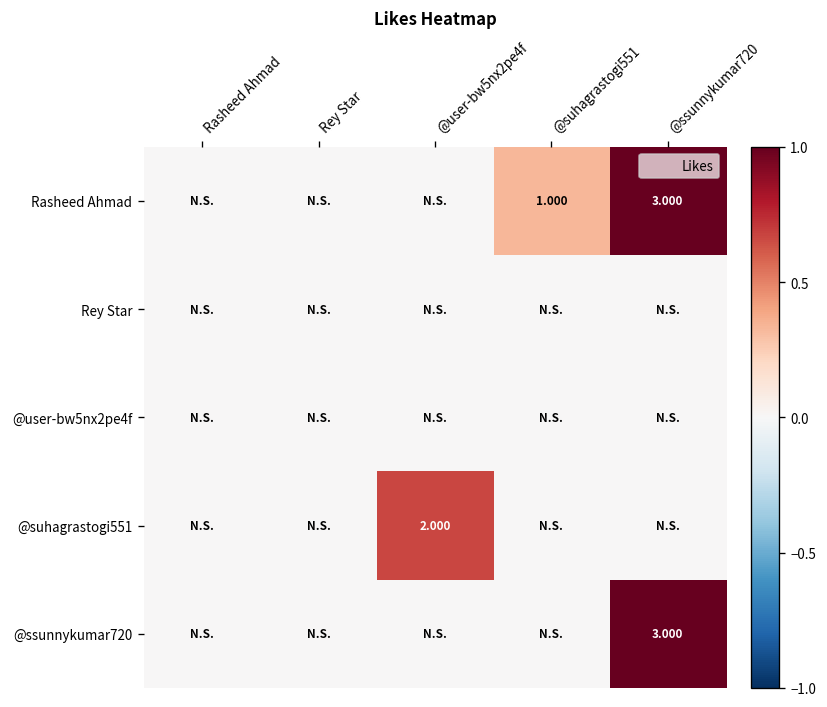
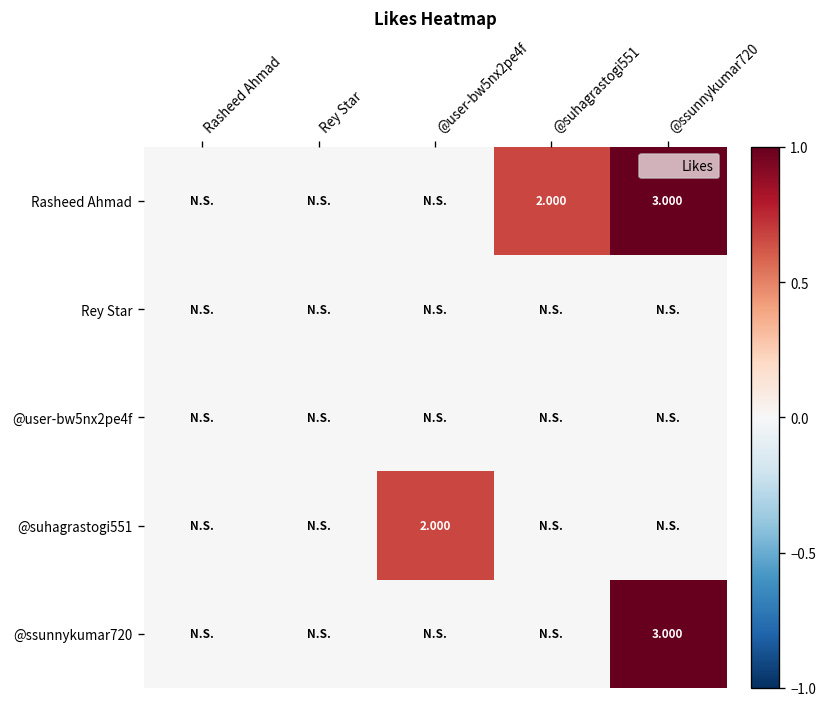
  {
    "Rasheed Ahmad": {
-     "@suhagrastogi551": 1.000,
+     "@suhagrastogi551": 2.000,
      "@ssunnykumar720": 3.000
    },
    "@suhagrastogi551": {
      "@user-bw5nx2pe4f": 2.000
    },
    "@ssunnykumar720": {
      "@ssunnykumar720": 3.000
    }
  }
